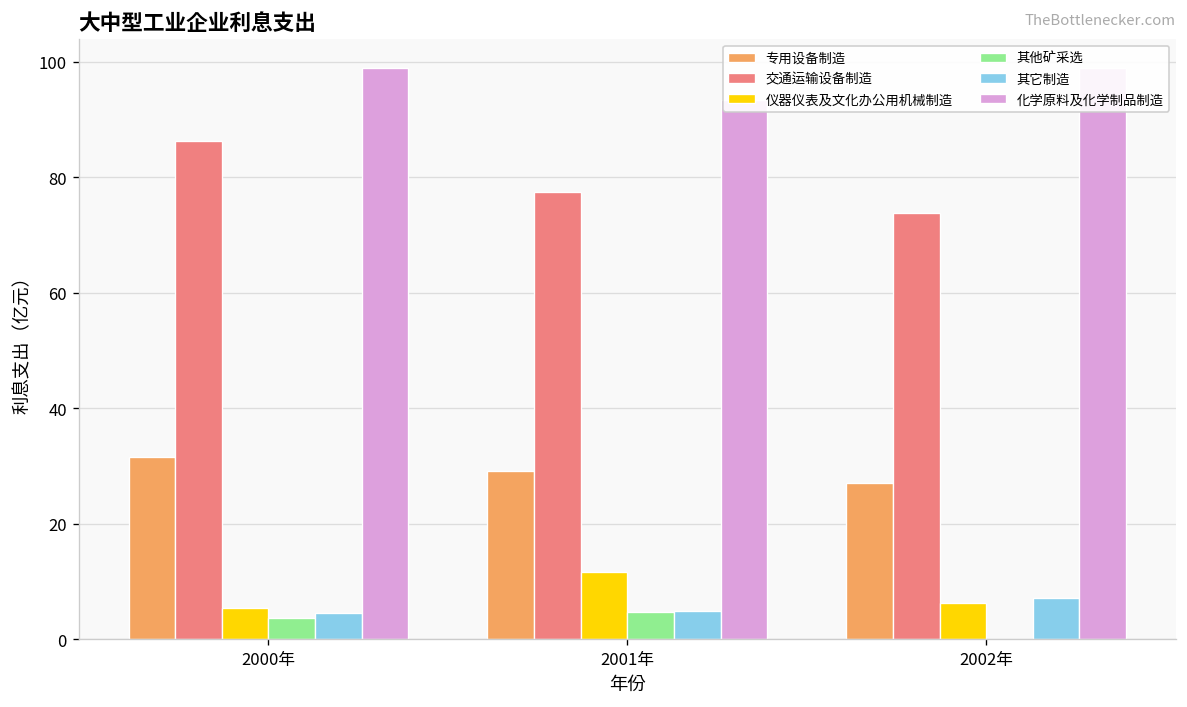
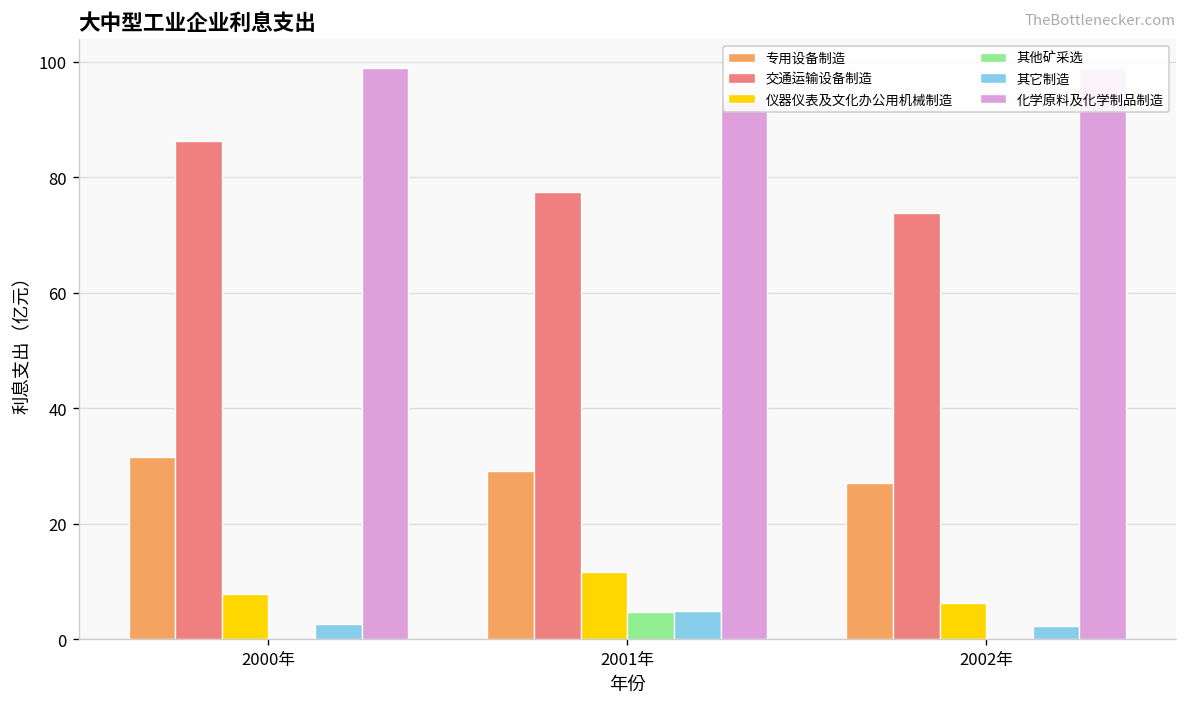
  {
    "仪器仪表及文化办公用机械制造": {
-     "2000年": 6,
+     "2000年": 8,
      "2001年": 12,
      "2002年": 6
    },
    "其他矿采选": {
-     "2000年": 4,
+     "2000年": 0,
      "2001年": 5
    },
    "其它制造": {
-     "2000年": 5,
+     "2000年": 3,
      "2001年": 5,
-     "2002年": 7
+     "2002年": 2
    },
    "化学原料及化学制品制造": {
      "2000年": 99
    }
  }
